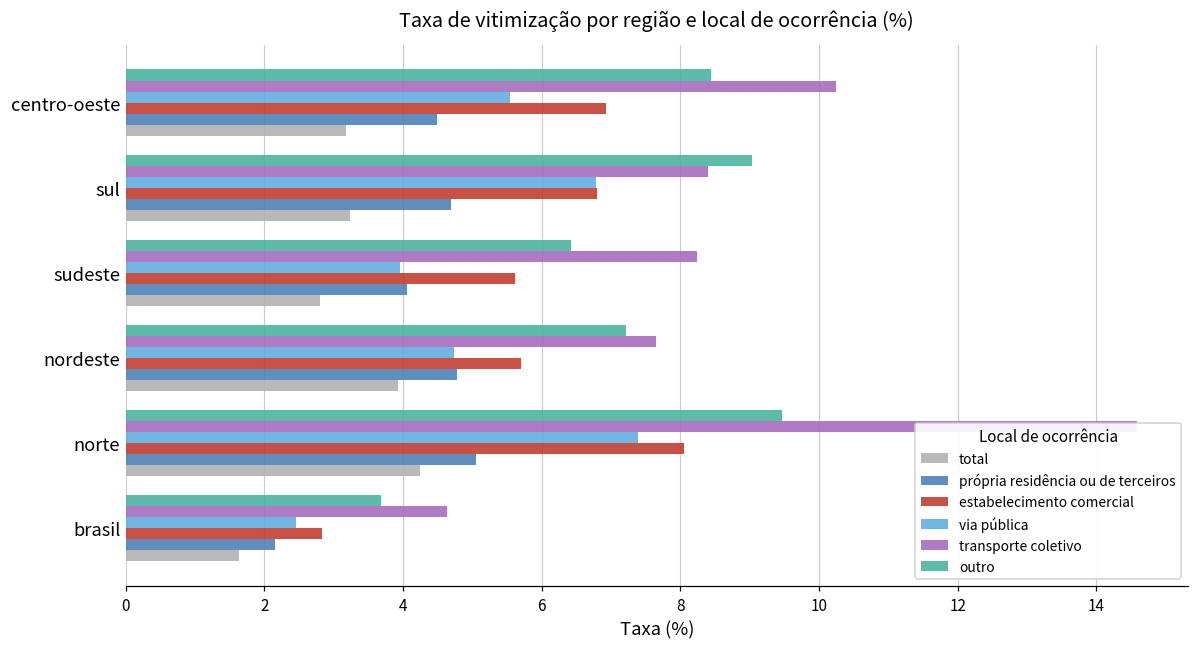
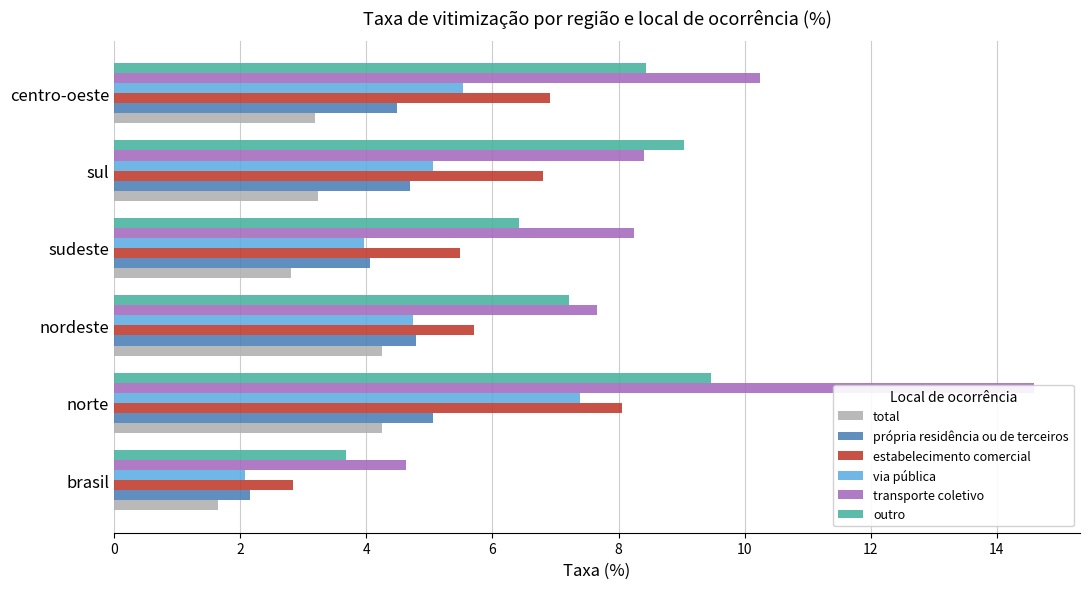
  {
    "total": {
      "centro-oeste": 3.2,
      "sul": 3.2,
      "sudeste": 2.8,
-     "nordeste": 3.9,
+     "nordeste": 4.3,
      "norte": 4.3,
      "brasil": 1.6
    },
    "estabelecimento comercial": {
      "centro-oeste": 6.9,
      "sul": 6.8,
-     "sudeste": 5.6,
+     "sudeste": 5.5,
      "nordeste": 5.7,
      "norte": 8.1,
      "brasil": 2.8
    },
    "via pública": {
      "centro-oeste": 5.5,
-     "sul": 6.8,
+     "sul": 5.1,
      "sudeste": 4.0,
      "nordeste": 4.7,
      "norte": 7.4,
-     "brasil": 2.5
+     "brasil": 2.1
    },
    "transporte coletivo": {
      "centro-oeste": 10.3,
      "sul": 8.4,
      "sudeste": 8.2,
      "nordeste": 7.7,
      "brasil": 4.6
    }
  }
